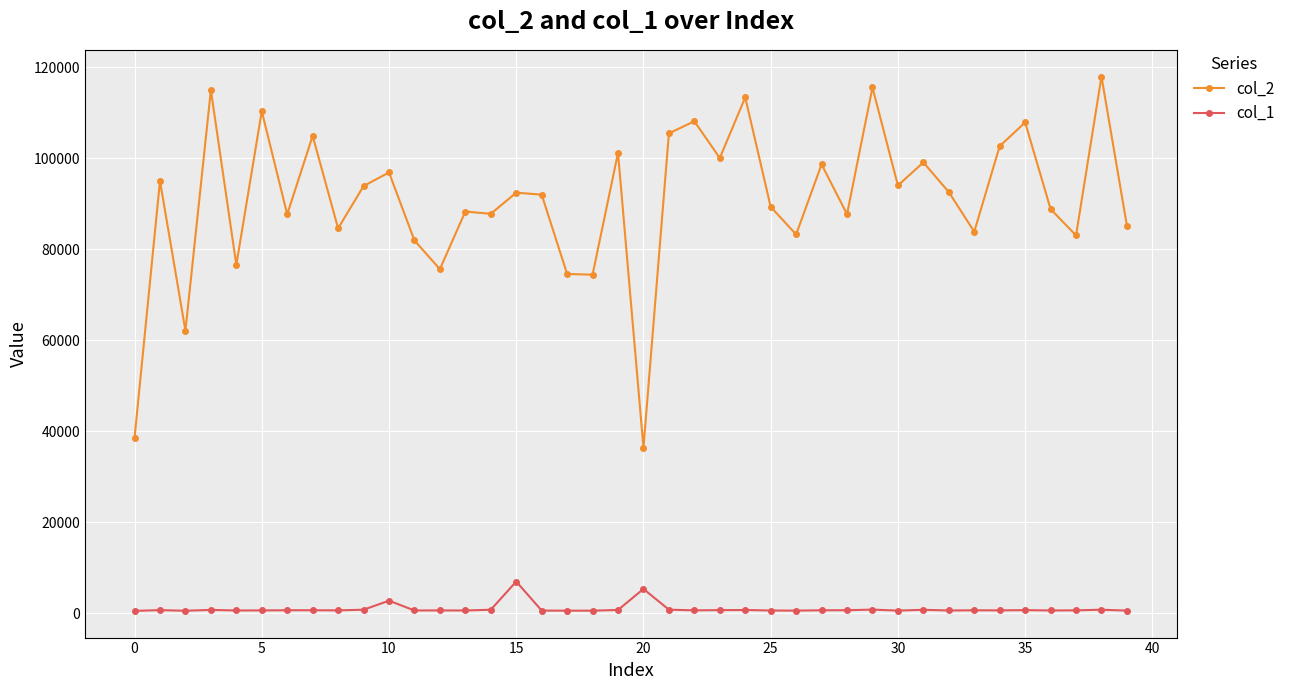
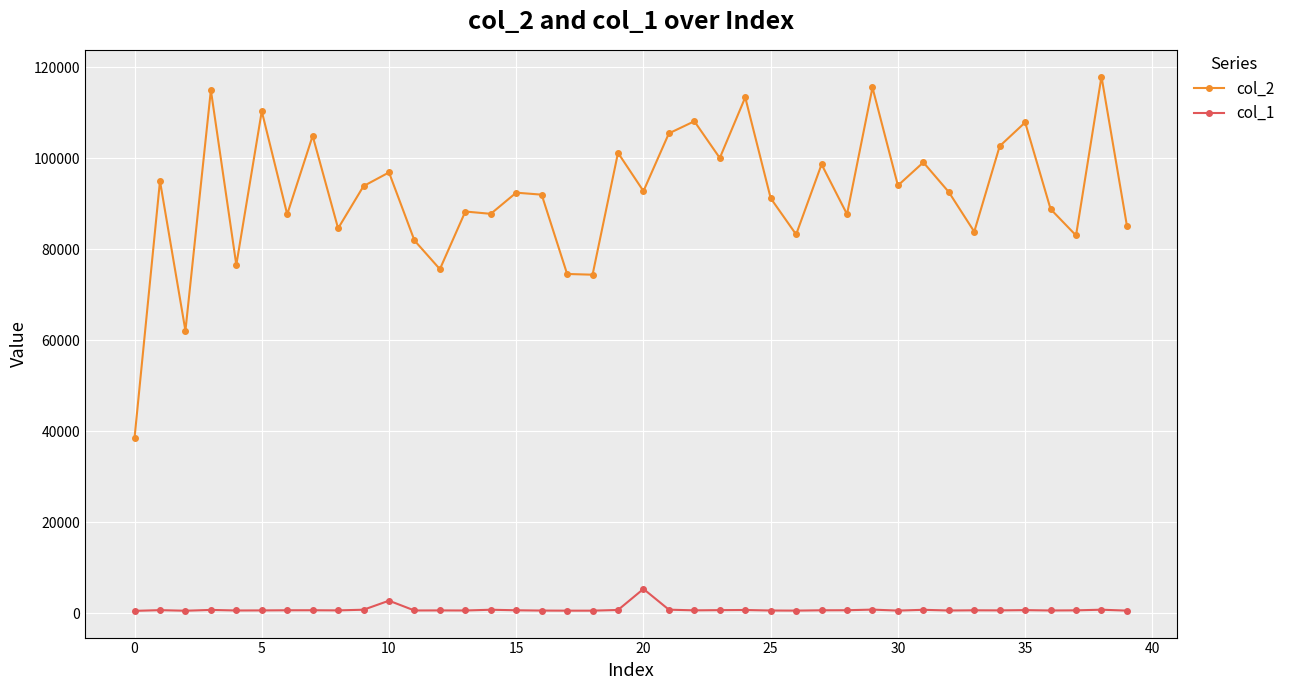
  {
    "col_2": {
      "0": 39000,
      "5": 110000,
      "10": 97000,
      "15": 92000,
-     "20": 36000,
-     "25": 89000,
+     "20": 93000,
+     "25": 91000,
      "30": 94000,
      "35": 108000
    },
    "col_1": {
      "0": 1000,
      "5": 1000,
      "10": 3000,
-     "15": 7000,
+     "15": 1000,
      "20": 5000,
      "25": 1000,
      "30": 1000,
      "35": 1000
    }
  }
